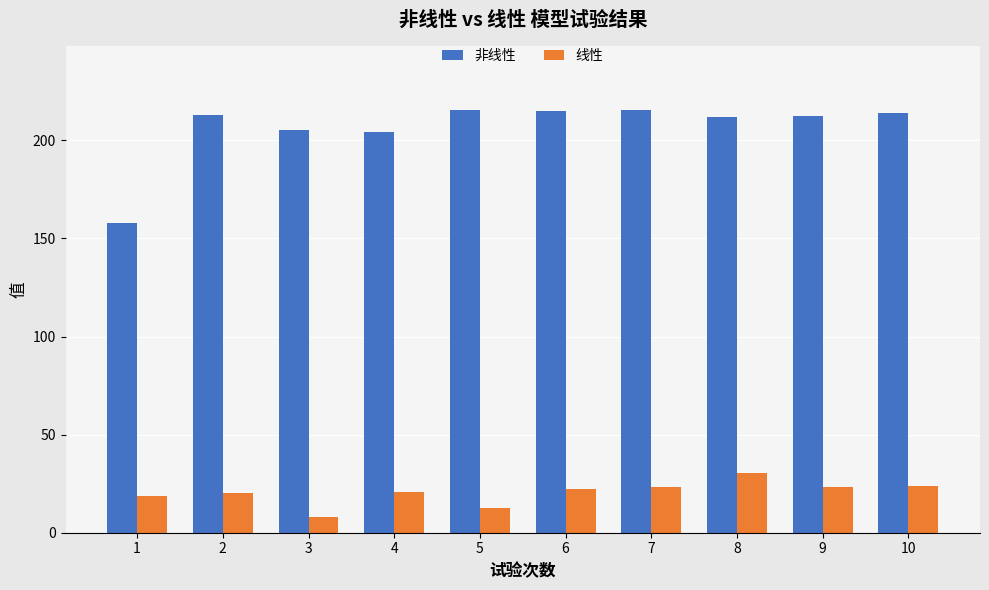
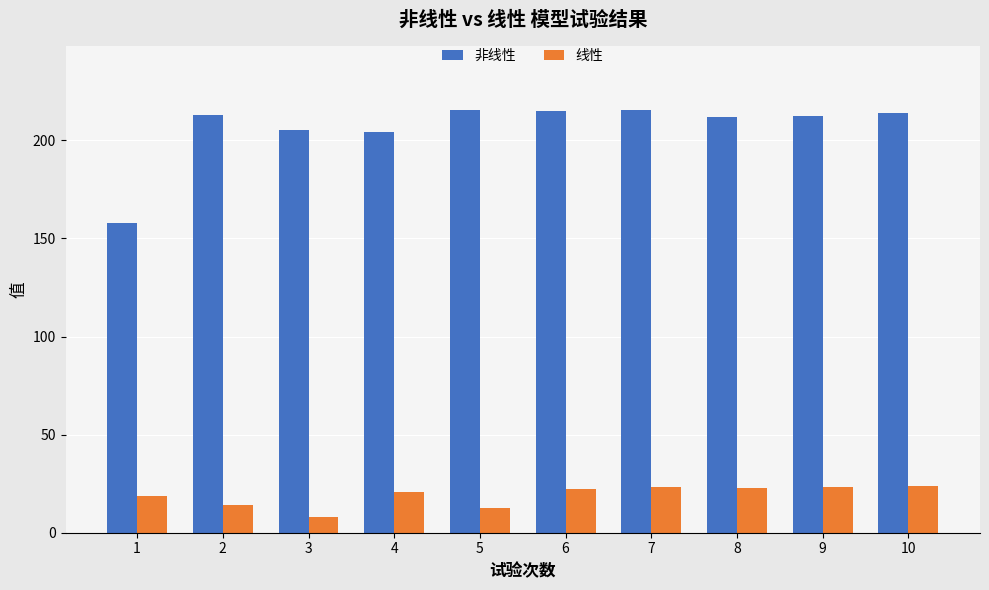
  {
    "非线性": {
      "1": 158,
      "2": 213,
      "3": 206,
      "4": 204,
      "5": 216,
      "6": 215,
      "7": 216,
      "8": 212,
      "9": 213,
      "10": 214
    },
    "线性": {
      "1": 19,
-     "2": 20,
+     "2": 14,
      "3": 8,
      "4": 21,
      "5": 13,
      "6": 22,
      "7": 23,
-     "8": 30,
+     "8": 23,
      "9": 23,
      "10": 24
    }
  }
